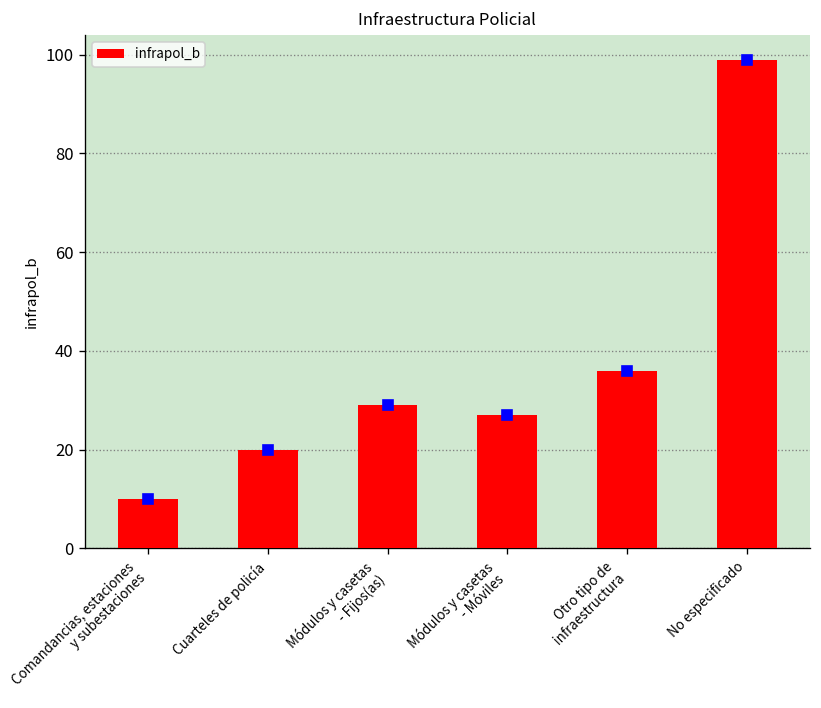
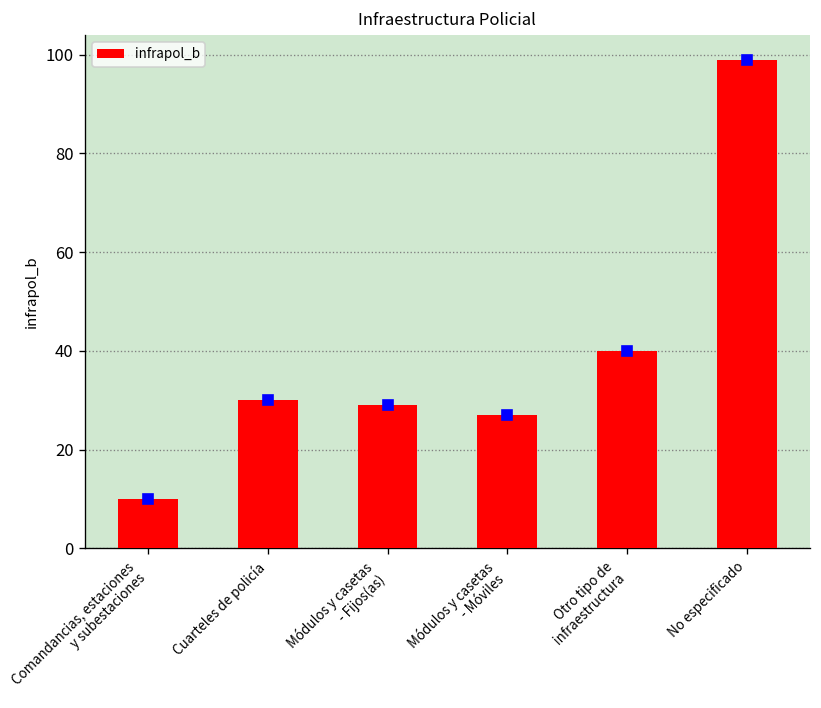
  {
    "infrapol_b": {
      "Comandancias, estaciones y subestaciones": 10,
-     "Cuarteles de policía": 20,
+     "Cuarteles de policía": 30,
      "Módulos y casetas - Fijos(as)": 29,
      "Módulos y casetas - Móviles": 27,
-     "Otro tipo de infraestructura": 36,
+     "Otro tipo de infraestructura": 40,
      "No especificado": 99
    }
  }
